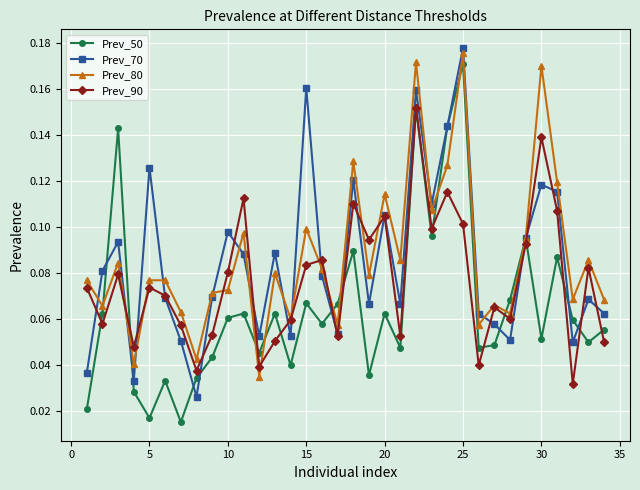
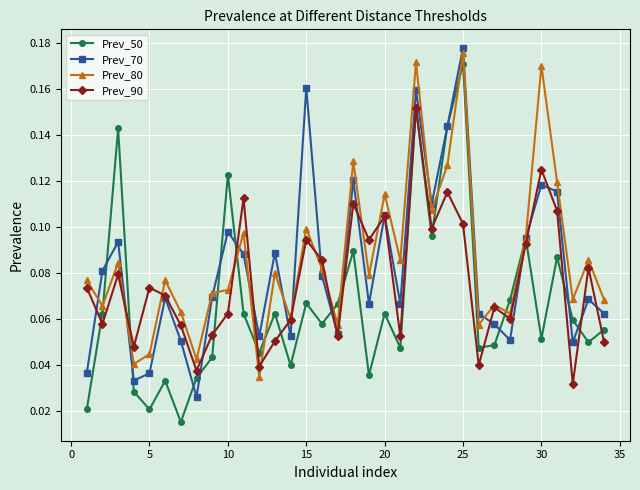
  {
    "Prev_50": {
-     "5": 0.017,
-     "10": 0.061,
+     "5": 0.021,
+     "10": 0.123,
      "15": 0.067,
      "20": 0.063,
      "25": 0.171,
      "30": 0.052
    },
    "Prev_70": {
-     "5": 0.126,
+     "5": 0.037,
      "10": 0.098,
      "15": 0.161,
      "25": 0.178,
      "30": 0.118
    },
    "Prev_80": {
-     "5": 0.077,
+     "5": 0.045,
      "10": 0.073,
      "15": 0.099,
      "20": 0.114,
      "25": 0.175,
      "30": 0.170
    },
    "Prev_90": {
      "5": 0.074,
-     "10": 0.080,
-     "15": 0.084,
+     "10": 0.063,
+     "15": 0.095,
      "25": 0.101,
-     "30": 0.139
+     "30": 0.125
    }
  }
